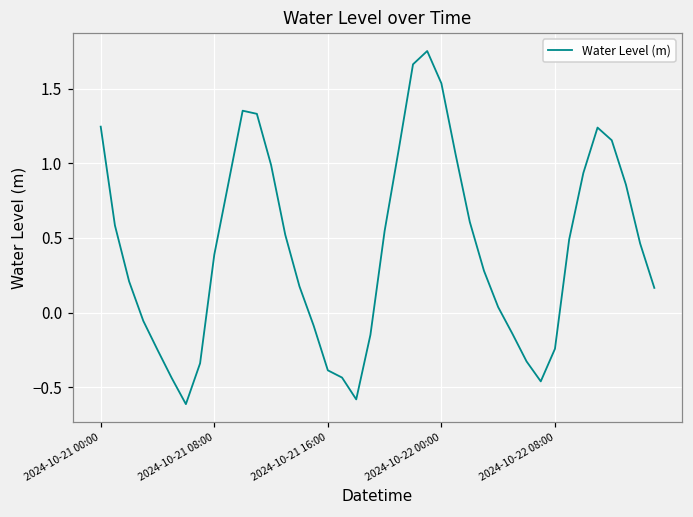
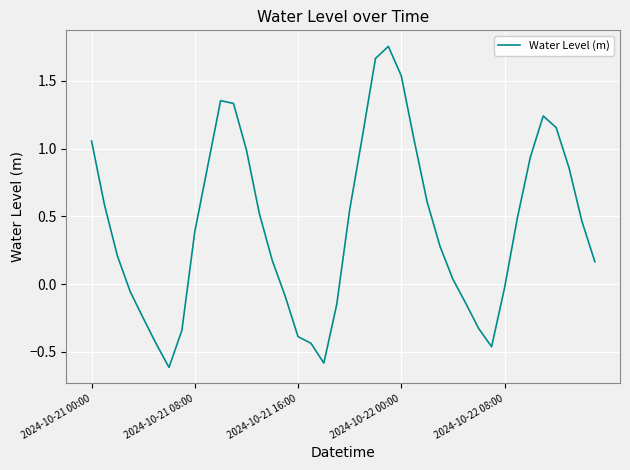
  {
-   "2024-10-21 00:00": 1.25,
+   "2024-10-21 00:00": 1.06,
    "2024-10-21 08:00": 0.39,
    "2024-10-21 16:00": -0.39,
    "2024-10-22 00:00": 1.54,
-   "2024-10-22 08:00": -0.24
+   "2024-10-22 08:00": -0.03
  }
